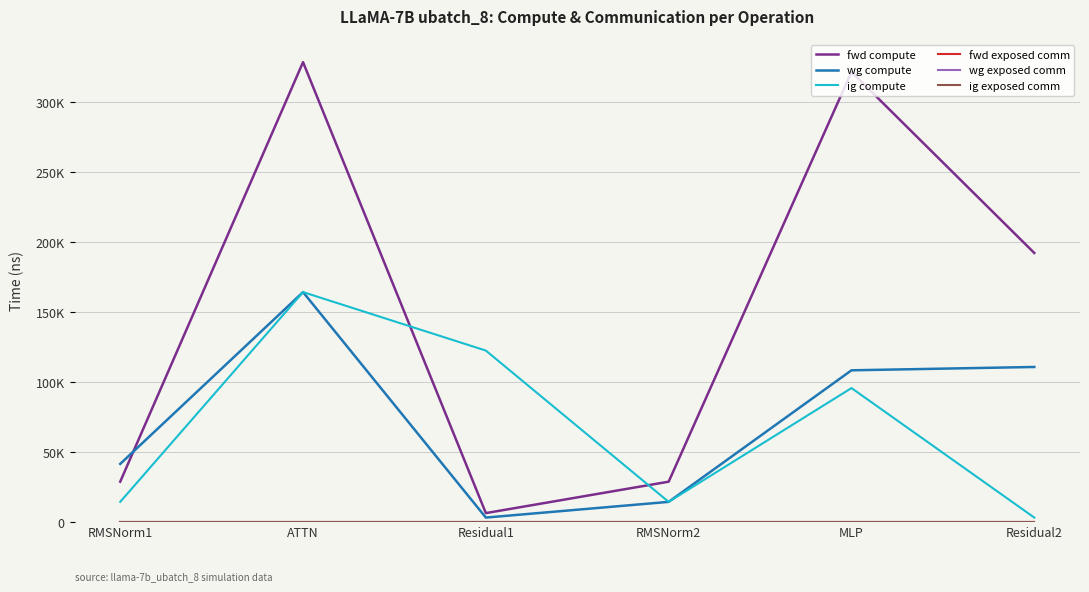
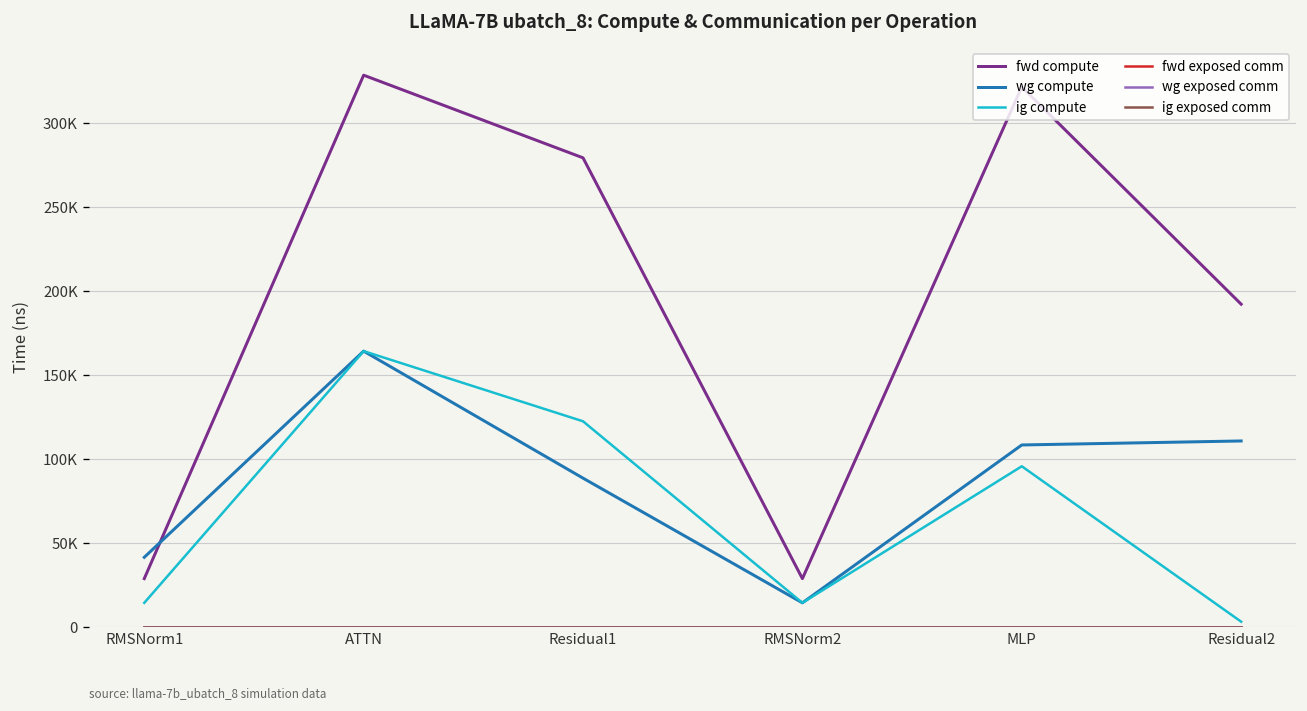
  {
    "fwd compute": {
      "RMSNorm1": 29000,
      "ATTN": 329000,
-     "Residual1": 6000,
+     "Residual1": 279000,
      "RMSNorm2": 29000,
      "Residual2": 192000
    },
    "wg compute": {
      "RMSNorm1": 42000,
-     "Residual1": 3000,
+     "Residual1": 89000,
      "MLP": 108000,
      "Residual2": 111000
    },
    "ig compute": {
      "RMSNorm1": 14000,
      "Residual1": 122000,
      "MLP": 96000,
      "Residual2": 3000
    },
    "ig exposed comm": {
      "RMSNorm1": 0,
      "ATTN": 0,
      "Residual1": 0,
      "RMSNorm2": 0,
      "MLP": 0,
      "Residual2": 0
    }
  }
